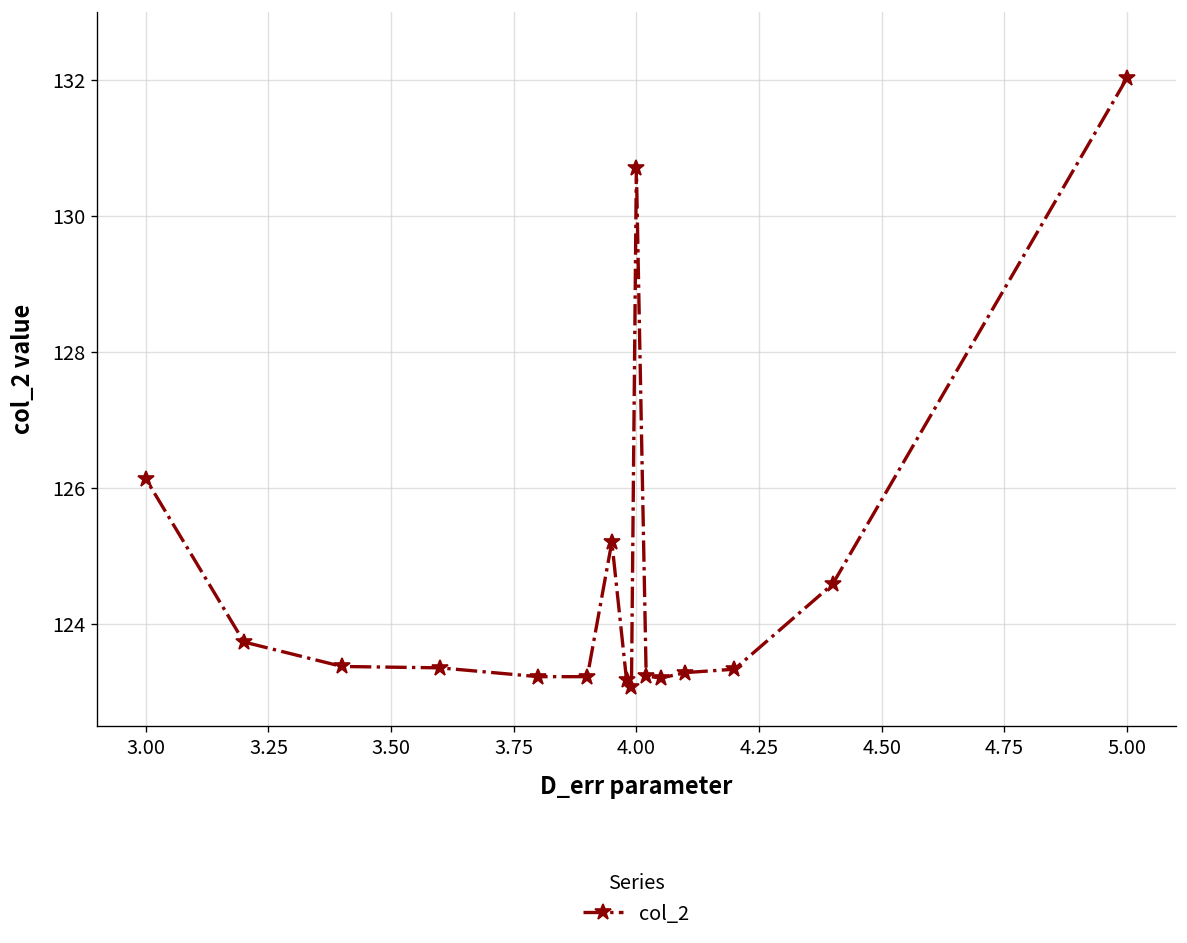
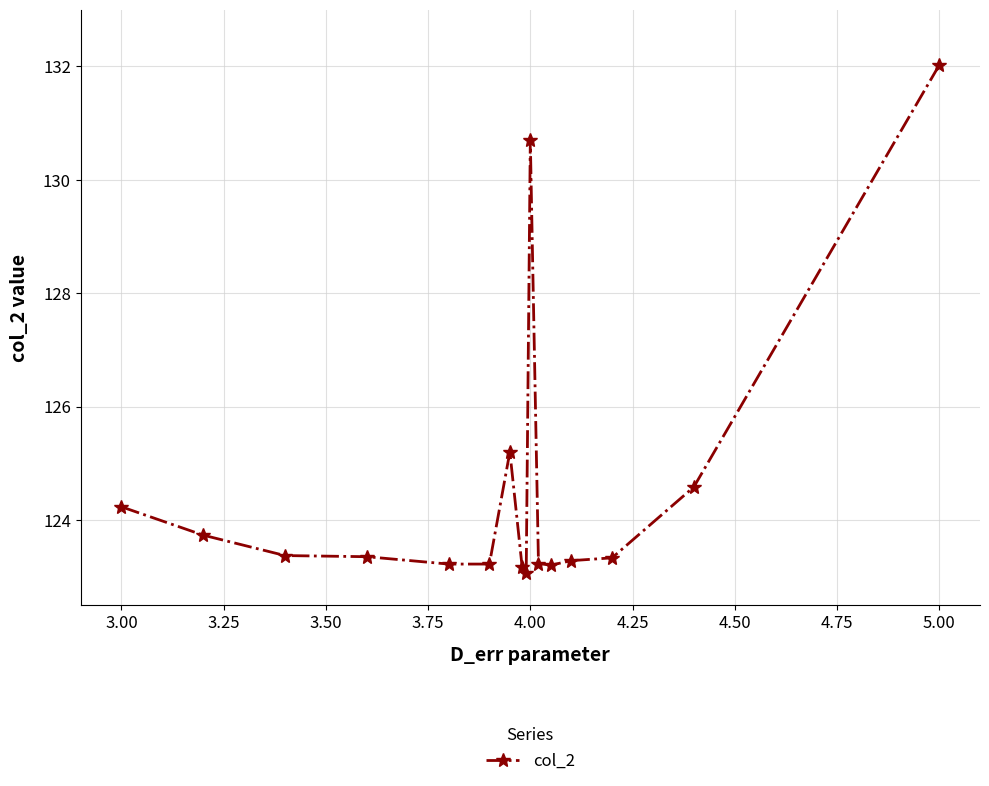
  {
-   "3.00": 126.1,
+   "3.00": 124.2,
    "4.00": 130.7,
    "5.00": 132.0
  }
